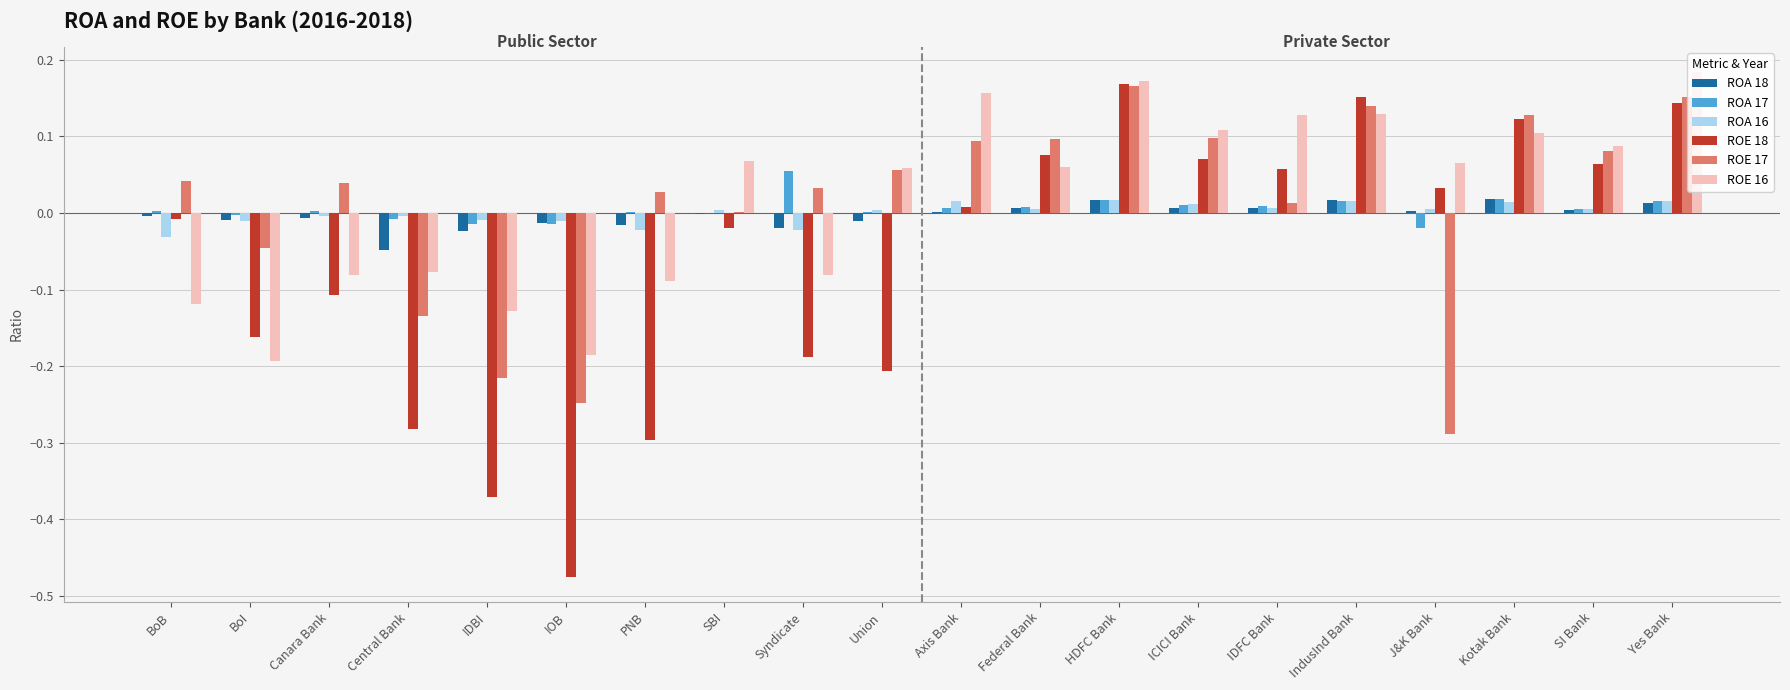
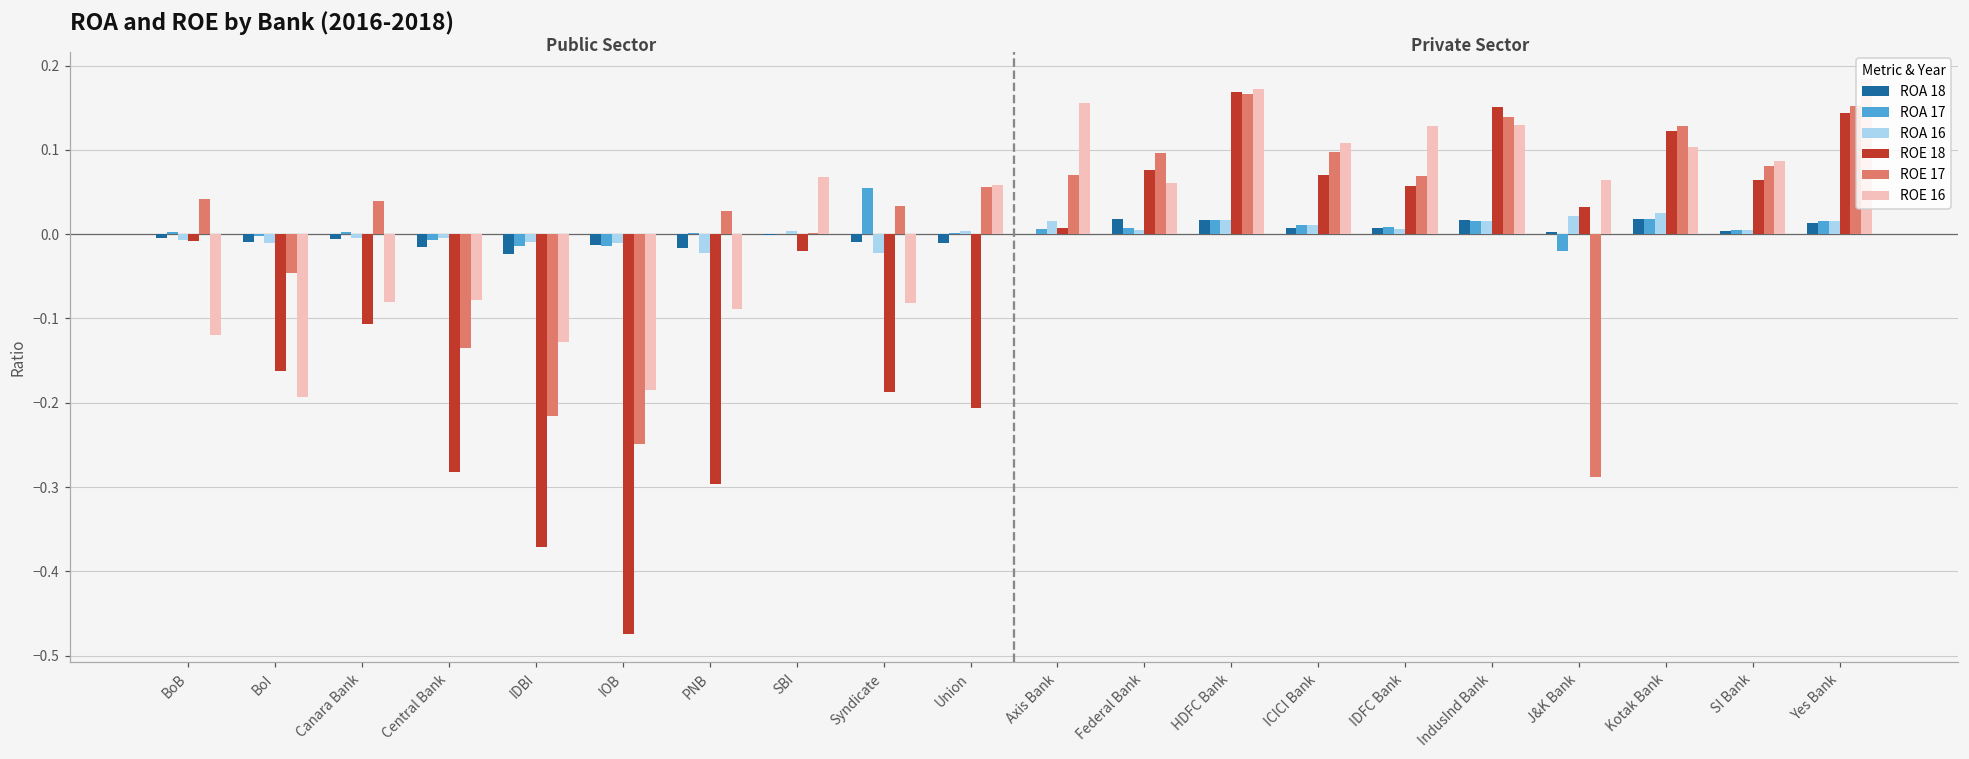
  {
    "ROA 18": {
      "BoB": 0.00,
      "BoI": -0.01,
      "Canara Bank": -0.01,
-     "Central Bank": -0.05,
+     "Central Bank": -0.02,
      "IDBI": -0.02,
      "IOB": -0.01,
      "PNB": -0.02,
-     "Syndicate": -0.02,
+     "Syndicate": -0.01,
      "Union": -0.01,
-     "Federal Bank": 0.01,
+     "Federal Bank": 0.02,
      "HDFC Bank": 0.02,
      "ICICI Bank": 0.01,
      "IDFC Bank": 0.01,
      "IndusInd Bank": 0.02,
      "Kotak Bank": 0.02,
      "SI Bank": 0.00,
      "Yes Bank": 0.01
    },
    "ROA 17": {
      "Central Bank": -0.01,
      "IDBI": -0.01,
      "IOB": -0.01,
      "Syndicate": 0.06,
      "Axis Bank": 0.01,
      "Federal Bank": 0.01,
      "HDFC Bank": 0.02,
      "ICICI Bank": 0.01,
      "IDFC Bank": 0.01,
      "IndusInd Bank": 0.02,
      "J&K Bank": -0.02,
      "Kotak Bank": 0.02,
      "SI Bank": 0.01,
      "Yes Bank": 0.02
    },
    "ROA 16": {
-     "BoB": -0.03,
+     "BoB": -0.01,
      "BoI": -0.01,
      "Canara Bank": 0.00,
      "Central Bank": 0.00,
      "IDBI": -0.01,
      "IOB": -0.01,
      "PNB": -0.02,
      "SBI": 0.00,
      "Syndicate": -0.02,
      "Union": 0.00,
      "Axis Bank": 0.02,
      "Federal Bank": 0.01,
      "HDFC Bank": 0.02,
      "ICICI Bank": 0.01,
      "IDFC Bank": 0.01,
      "IndusInd Bank": 0.02,
-     "J&K Bank": 0.01,
-     "Kotak Bank": 0.01,
+     "J&K Bank": 0.02,
+     "Kotak Bank": 0.02,
      "SI Bank": 0.01,
      "Yes Bank": 0.02
    },
    "ROE 18": {
      "BoB": -0.01,
      "BoI": -0.16,
      "Canara Bank": -0.11,
      "Central Bank": -0.28,
      "IDBI": -0.37,
      "IOB": -0.47,
      "PNB": -0.30,
      "SBI": -0.02,
      "Syndicate": -0.19,
      "Union": -0.21,
      "Axis Bank": 0.01,
      "Federal Bank": 0.08,
      "HDFC Bank": 0.17,
      "ICICI Bank": 0.07,
      "IDFC Bank": 0.06,
      "IndusInd Bank": 0.15,
      "J&K Bank": 0.03,
      "Kotak Bank": 0.12,
      "SI Bank": 0.06,
      "Yes Bank": 0.14
    },
    "ROE 17": {
      "BoB": 0.04,
      "BoI": -0.05,
      "Canara Bank": 0.04,
      "Central Bank": -0.13,
      "IDBI": -0.22,
      "IOB": -0.25,
      "PNB": 0.03,
      "Syndicate": 0.03,
      "Union": 0.06,
-     "Axis Bank": 0.09,
+     "Axis Bank": 0.07,
      "Federal Bank": 0.10,
      "HDFC Bank": 0.17,
      "ICICI Bank": 0.10,
-     "IDFC Bank": 0.01,
+     "IDFC Bank": 0.07,
      "IndusInd Bank": 0.14,
      "J&K Bank": -0.29,
      "Kotak Bank": 0.13,
      "SI Bank": 0.08
    },
    "ROE 16": {
      "BoB": -0.12,
      "BoI": -0.19,
      "Canara Bank": -0.08,
      "Central Bank": -0.08,
      "IDBI": -0.13,
      "IOB": -0.18,
      "PNB": -0.09,
      "SBI": 0.07,
      "Syndicate": -0.08,
      "Union": 0.06,
      "Axis Bank": 0.16,
      "Federal Bank": 0.06,
      "HDFC Bank": 0.17,
      "ICICI Bank": 0.11,
      "IDFC Bank": 0.13,
      "IndusInd Bank": 0.13,
      "J&K Bank": 0.06,
      "Kotak Bank": 0.10,
      "SI Bank": 0.09
    }
  }
